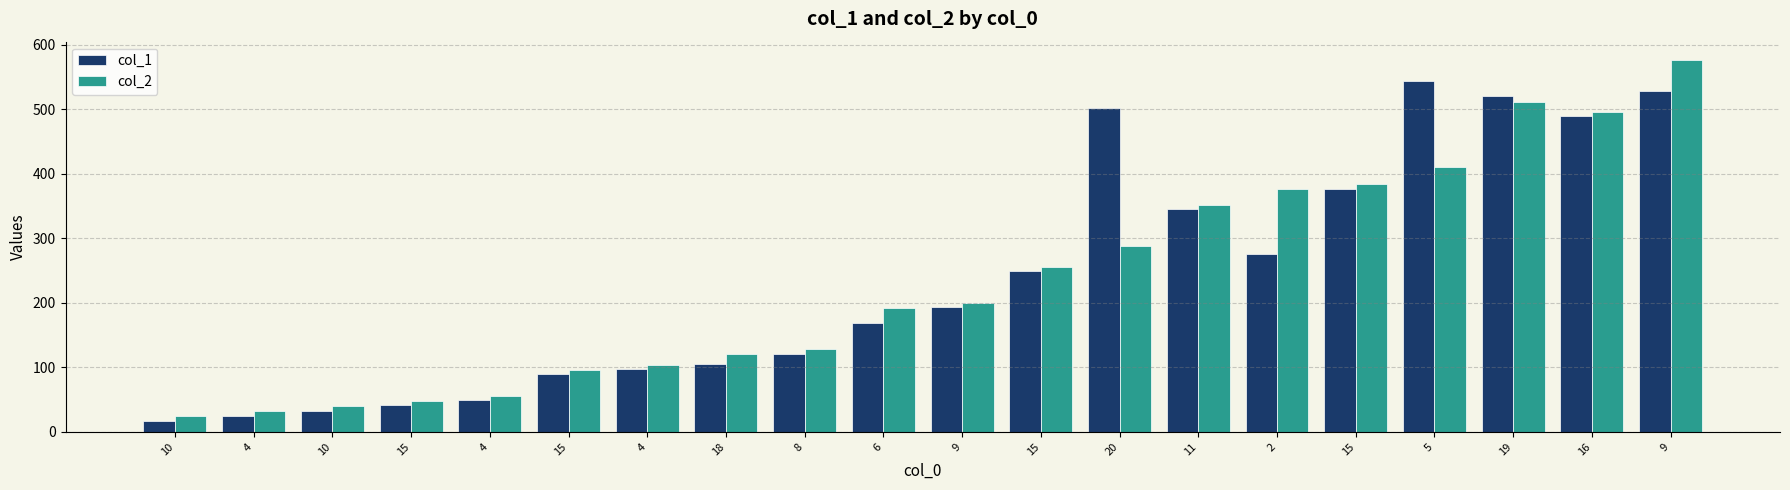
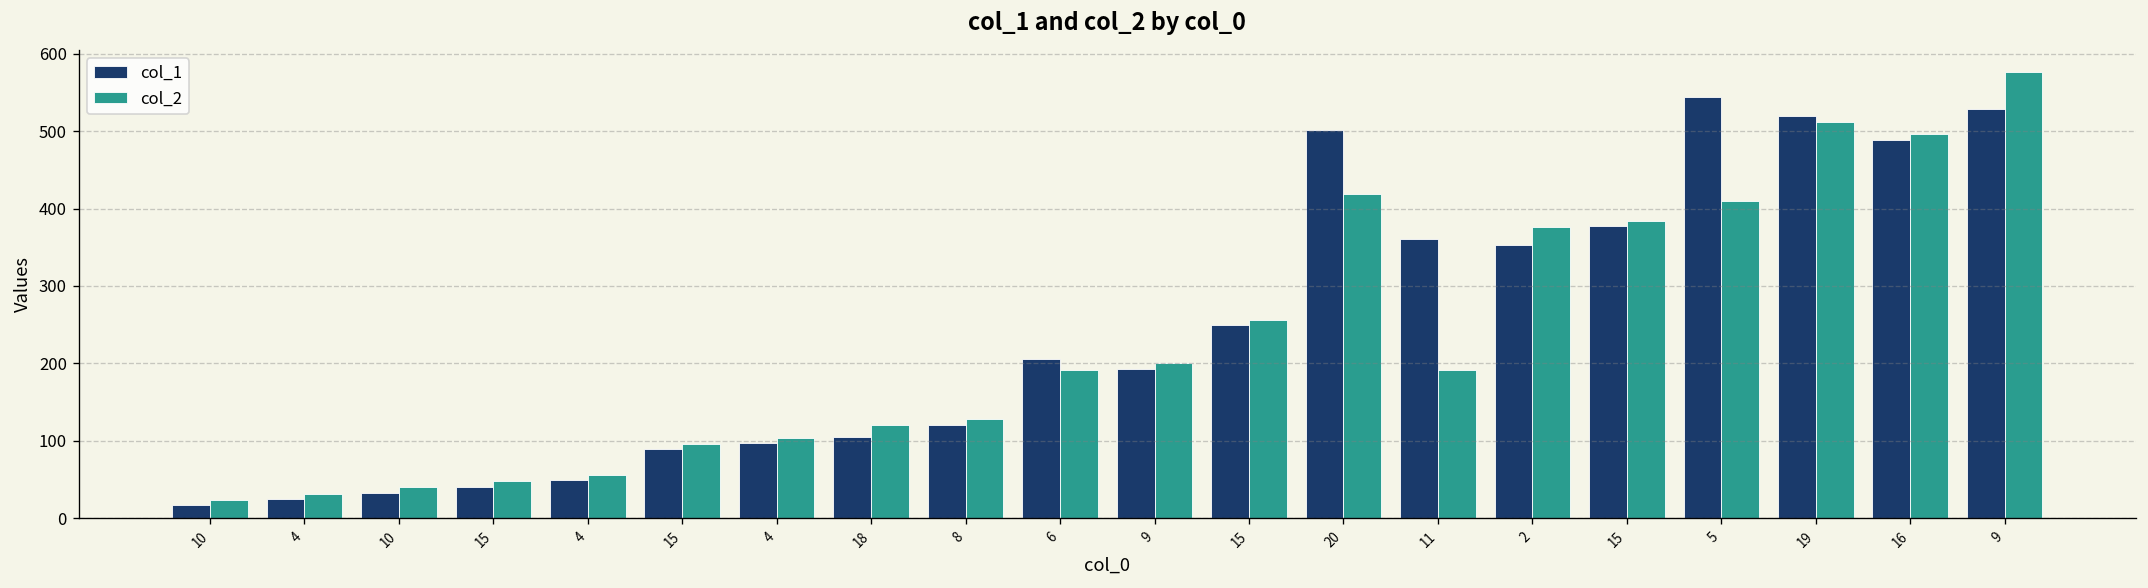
  {
    "col_1": {
      "18": 110,
      "8": 120,
-     "6": 170,
+     "6": 210,
      "20": 500,
-     "11": 350,
-     "2": 280,
+     "11": 360,
+     "2": 350,
      "5": 540,
      "19": 520,
      "16": 490
    },
    "col_2": {
      "18": 120,
      "8": 130,
      "6": 190,
-     "20": 290,
-     "11": 350,
+     "20": 420,
+     "11": 190,
      "2": 380,
      "5": 410,
      "19": 510,
      "16": 500
    }
  }
